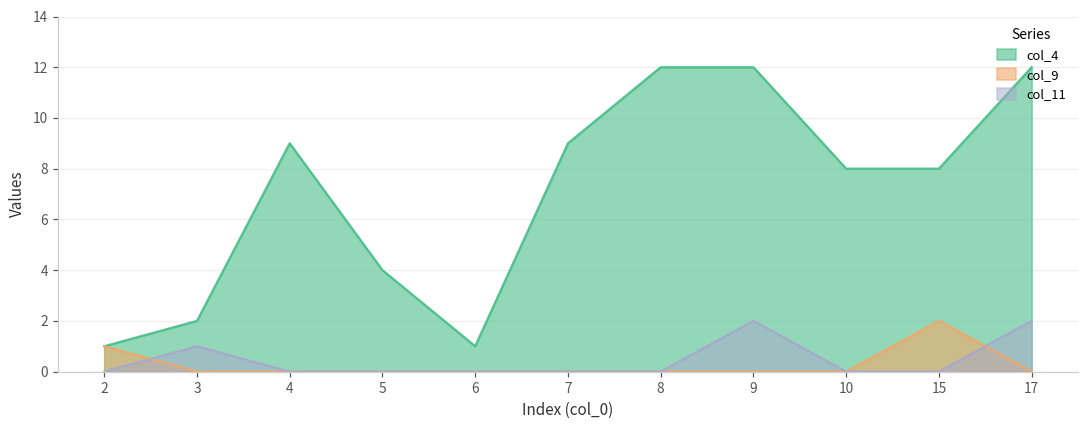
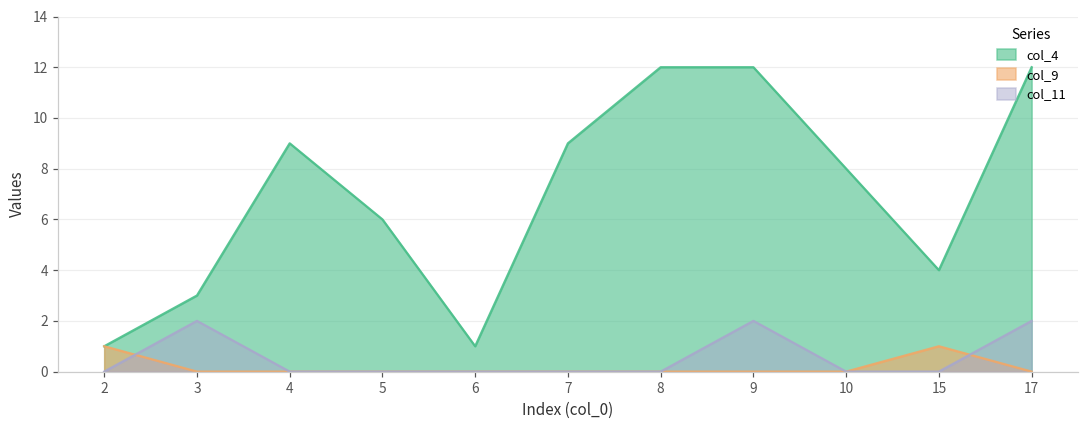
  {
    "col_4": {
-     "3": 2,
+     "3": 3,
      "4": 9,
-     "5": 4,
+     "5": 6,
      "6": 1,
      "7": 9,
      "8": 12,
      "9": 12,
      "10": 8,
-     "15": 8,
+     "15": 4,
      "17": 12
    },
    "col_9": {
      "3": 0,
      "9": 0,
-     "15": 2,
+     "15": 1,
      "17": 0
    },
    "col_11": {
      "2": 0,
-     "3": 1,
+     "3": 2,
      "9": 2,
      "15": 0,
      "17": 2
    }
  }
